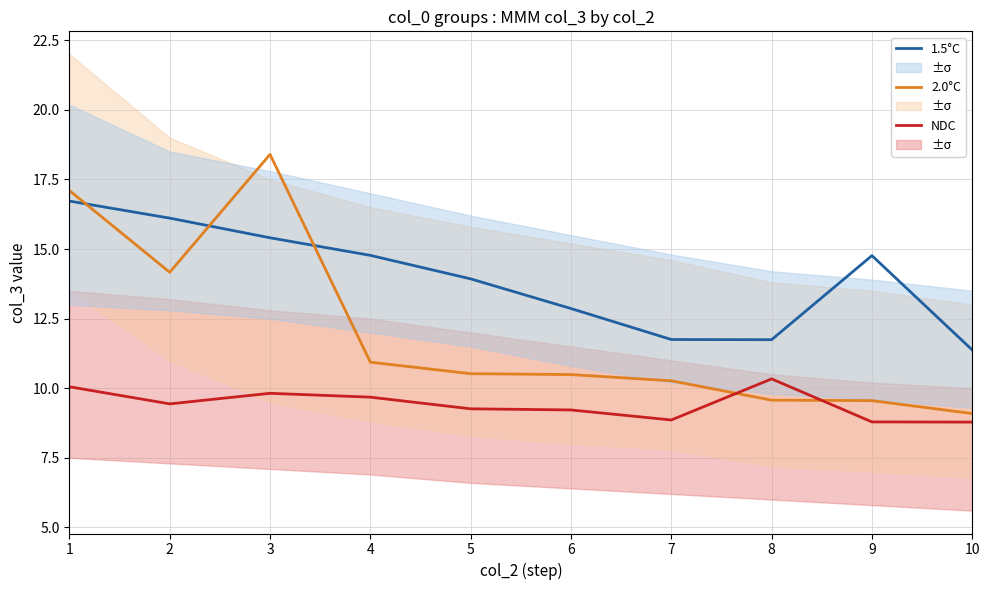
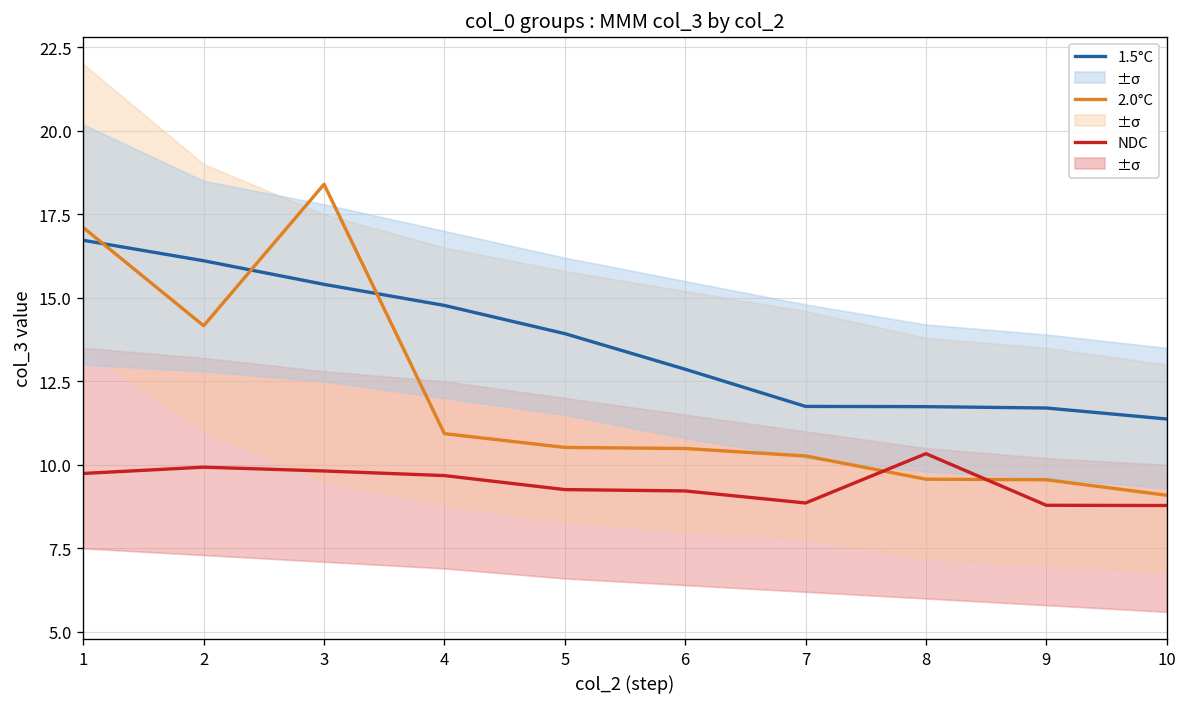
  {
    "1.5°C": {
      "1": 16.7,
      "2": 16.1,
      "3": 15.4,
      "4": 14.8,
      "5": 13.9,
      "6": 12.9,
      "7": 11.7,
      "8": 11.7,
-     "9": 14.8,
+     "9": 11.7,
      "10": 11.4
    },
    "2.0°C": {
      "1": 17.1,
      "2": 14.2,
      "3": 18.4,
      "4": 10.9,
      "5": 10.5,
      "6": 10.5,
      "7": 10.3,
      "8": 9.6,
      "9": 9.6,
      "10": 9.1
    },
    "NDC": {
-     "1": 10.1,
-     "2": 9.4,
+     "1": 9.7,
+     "2": 9.9,
      "3": 9.8,
      "4": 9.7,
      "5": 9.3,
      "6": 9.2,
      "7": 8.9,
      "8": 10.3,
      "9": 8.8,
      "10": 8.8
    }
  }
